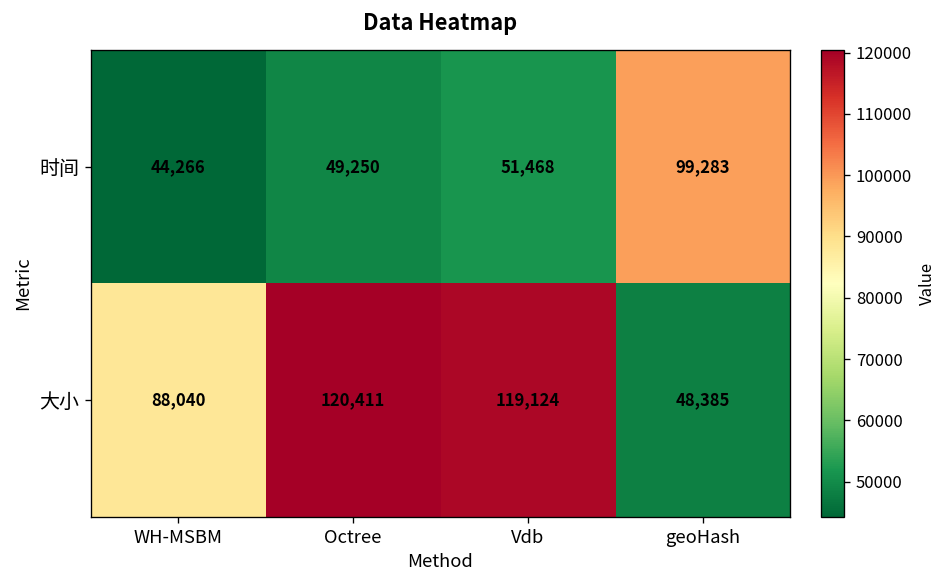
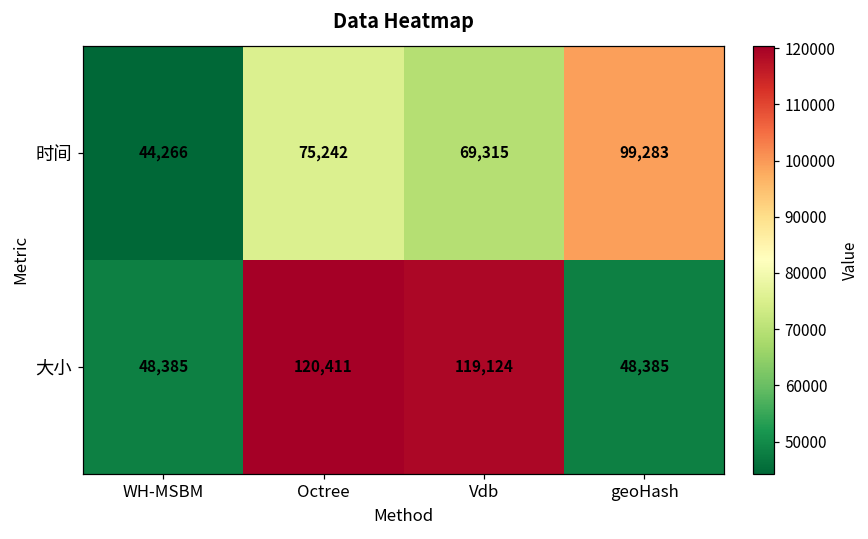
  {
    "时间": {
      "WH-MSBM": "44,266",
-     "Octree": "49,250",
-     "Vdb": "51,468",
+     "Octree": "75,242",
+     "Vdb": "69,315",
      "geoHash": "99,283"
    },
    "大小": {
-     "WH-MSBM": "88,040",
+     "WH-MSBM": "48,385",
      "Octree": "120,411",
      "Vdb": "119,124",
      "geoHash": "48,385"
    }
  }
